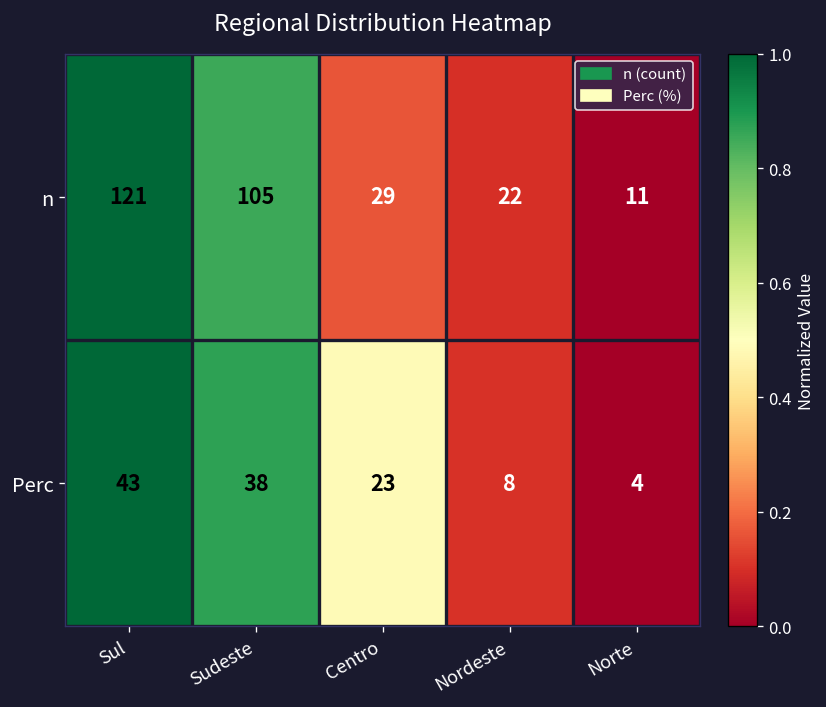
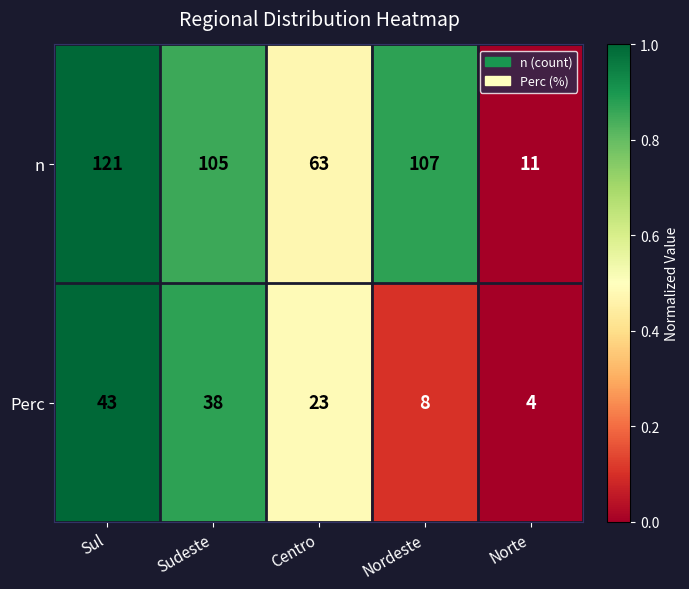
  {
    "n": {
      "Sul": 121,
      "Sudeste": 105,
-     "Centro": 29,
-     "Nordeste": 22,
+     "Centro": 63,
+     "Nordeste": 107,
      "Norte": 11
    },
    "Perc": {
      "Sul": 43,
      "Sudeste": 38,
      "Centro": 23,
      "Nordeste": 8,
      "Norte": 4
    }
  }
